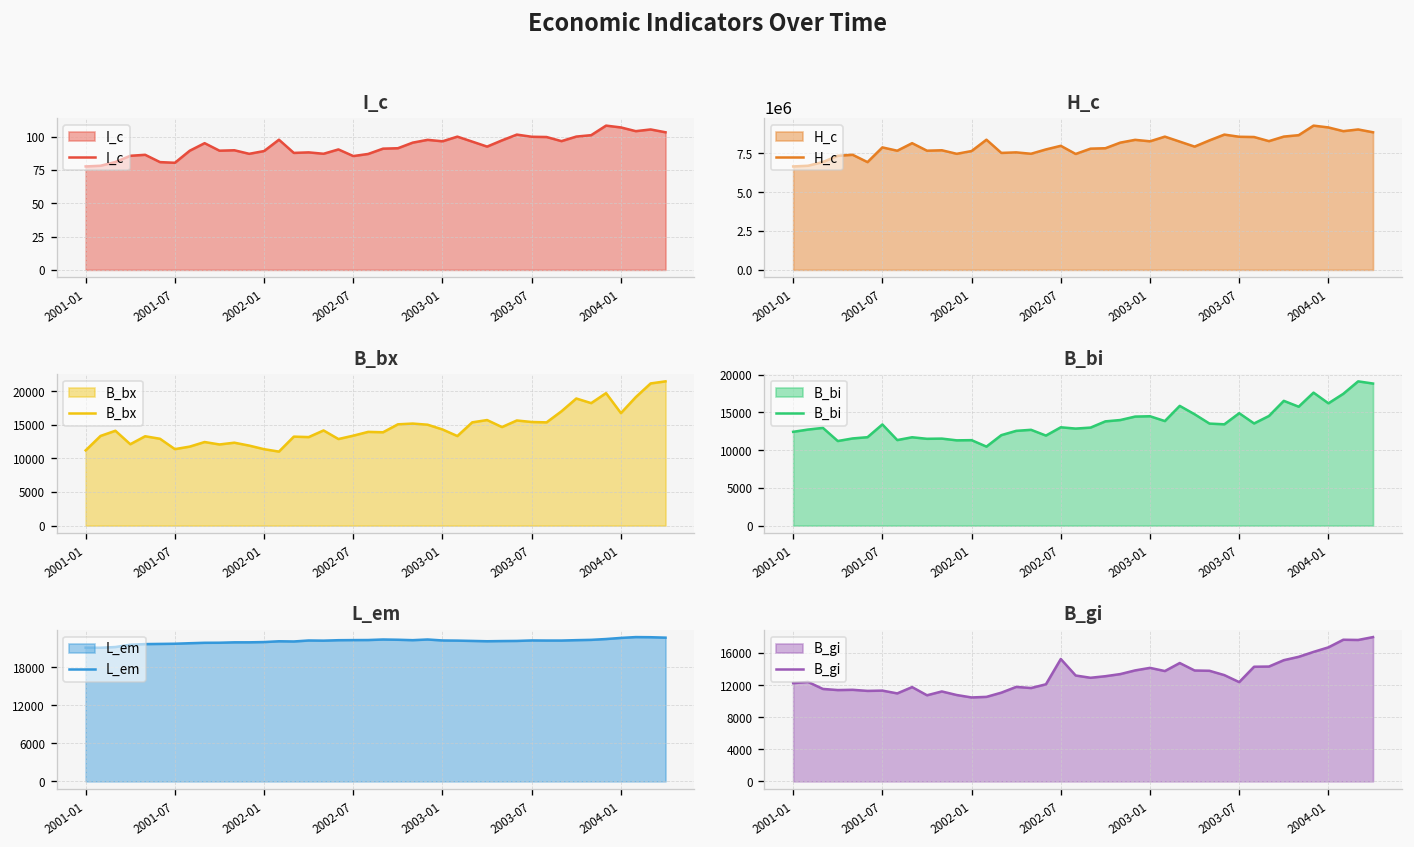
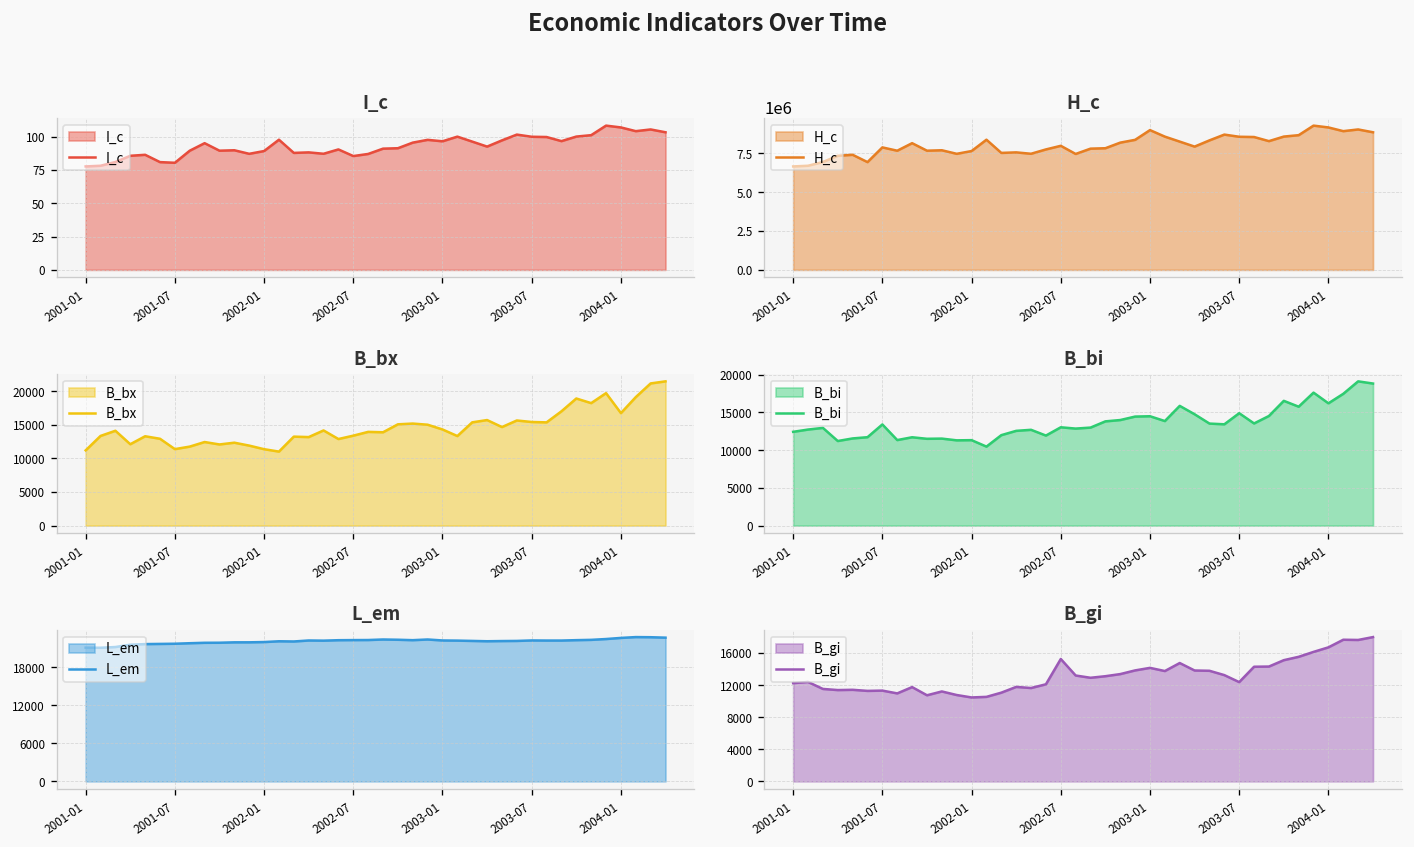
  {
    "I_c": {
      "2001-07": 80,
      "2002-01": 89,
      "2002-07": 86,
      "2003-01": 97,
      "2003-07": 100,
      "2004-01": 107
    },
    "H_c": {
      "2001-07": 7900000,
      "2002-01": 7600000,
      "2002-07": 8000000,
-     "2003-01": 8300000,
+     "2003-01": 9000000,
      "2003-07": 8600000,
      "2004-01": 9200000
    },
    "B_bx": {
      "2001-01": 11000,
      "2001-07": 11000,
      "2002-01": 11000,
      "2002-07": 13000,
      "2003-01": 14000,
      "2003-07": 15000,
      "2004-01": 17000
    },
    "B_bi": {
      "2001-01": 12000,
      "2001-07": 13000,
      "2002-01": 11000,
      "2002-07": 13000,
      "2003-01": 14000,
      "2003-07": 15000,
      "2004-01": 16000
    },
    "L_em": {
      "2001-07": 22000,
      "2002-01": 22000,
      "2002-07": 22000,
      "2003-01": 22000,
      "2003-07": 22000,
      "2004-01": 23000
    },
    "B_gi": {
      "2001-01": 12000,
      "2001-07": 11000,
      "2002-01": 10000,
      "2002-07": 15000,
      "2003-01": 14000,
      "2003-07": 12000,
      "2004-01": 17000
    }
  }
